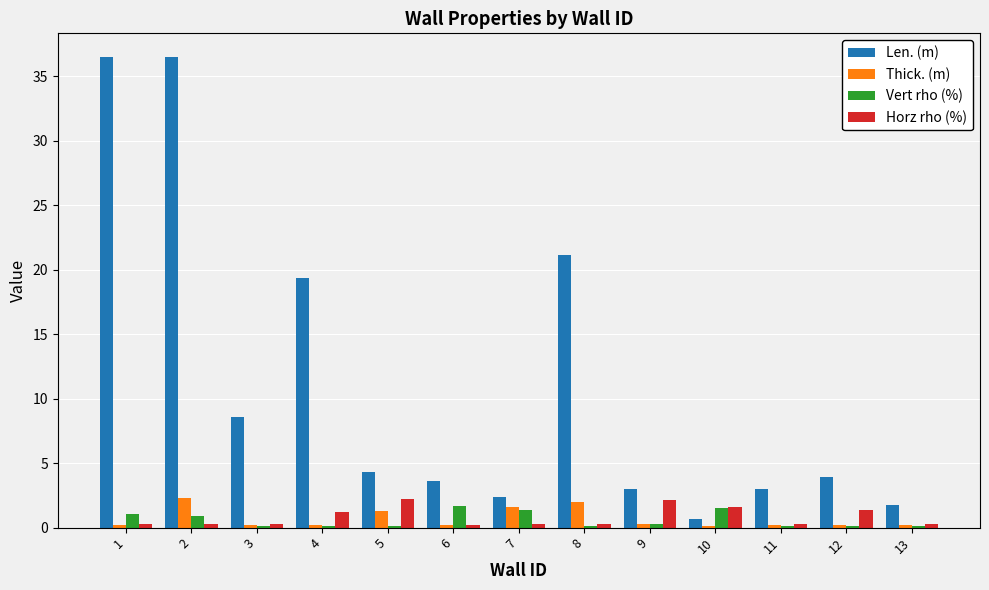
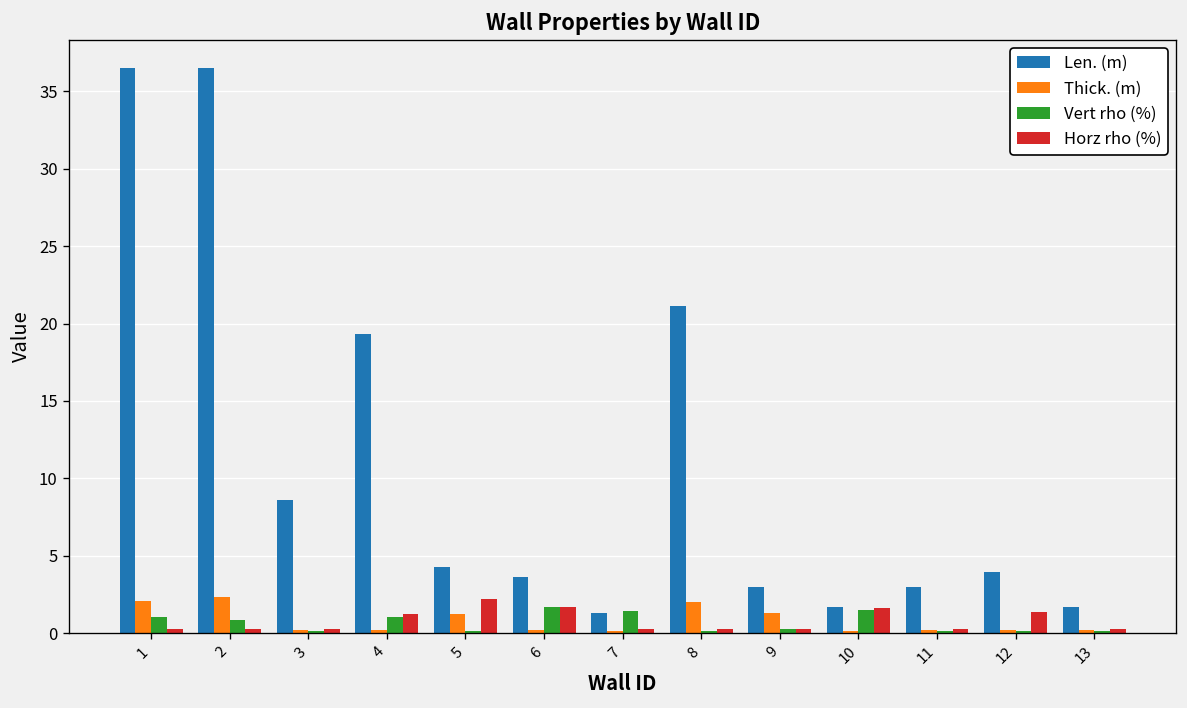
  {
    "Len. (m)": {
      "1": 36.5,
      "2": 36.5,
      "3": 8.6,
      "4": 19.3,
      "5": 4.3,
      "6": 3.6,
-     "7": 2.4,
+     "7": 1.3,
      "8": 21.1,
      "9": 3.0,
-     "10": 0.7,
+     "10": 1.7,
      "11": 3.0,
      "12": 4.0,
      "13": 1.7
    },
    "Thick. (m)": {
-     "1": 0.2,
+     "1": 2.1,
      "2": 2.3,
      "3": 0.2,
      "4": 0.2,
      "5": 1.3,
      "6": 0.2,
-     "7": 1.6,
+     "7": 0.2,
      "8": 2.0,
-     "9": 0.3,
+     "9": 1.3,
      "11": 0.2,
      "12": 0.2,
      "13": 0.2
    },
    "Vert rho (%)": {
      "1": 1.0,
      "2": 0.9,
-     "4": 0.2,
+     "4": 1.1,
      "6": 1.7,
      "7": 1.4,
      "9": 0.3,
      "10": 1.5
    },
    "Horz rho (%)": {
      "1": 0.3,
      "2": 0.3,
      "3": 0.3,
      "4": 1.2,
      "5": 2.2,
-     "6": 0.2,
+     "6": 1.7,
      "7": 0.3,
      "8": 0.3,
-     "9": 2.1,
+     "9": 0.3,
      "10": 1.6,
      "11": 0.3,
      "12": 1.4,
      "13": 0.3
    }
  }
